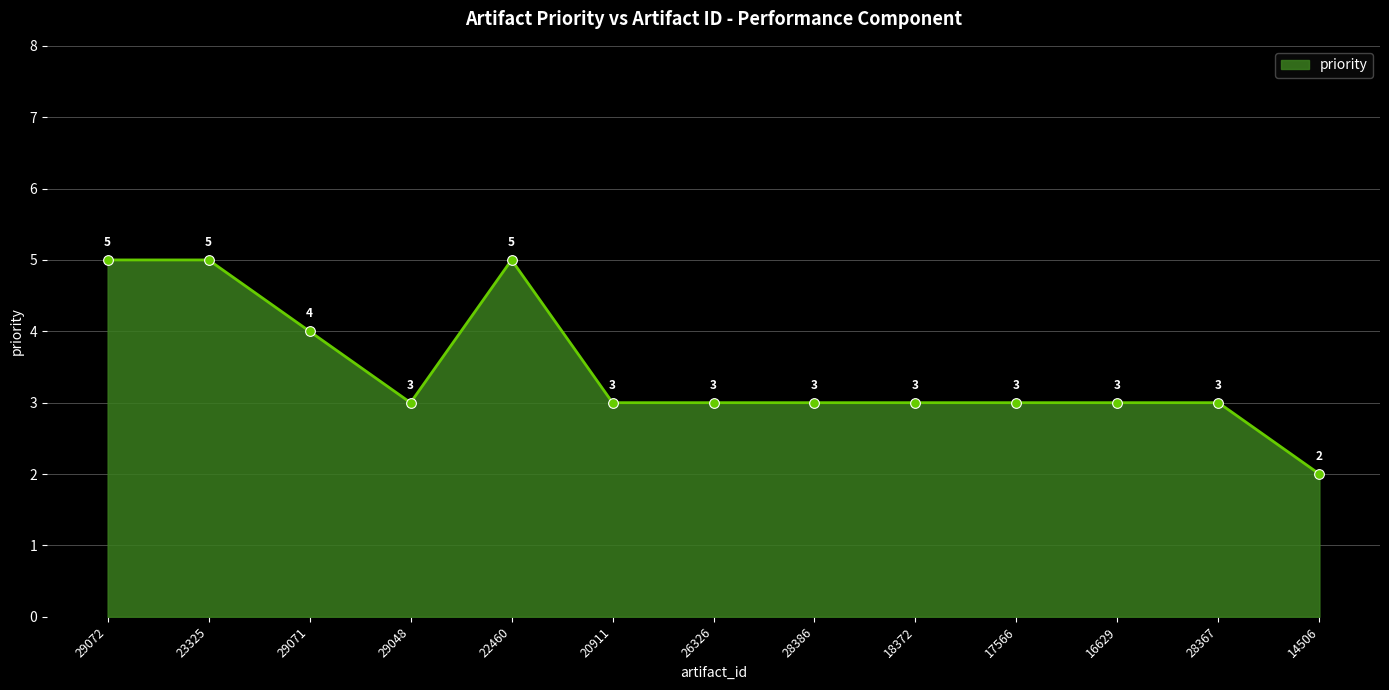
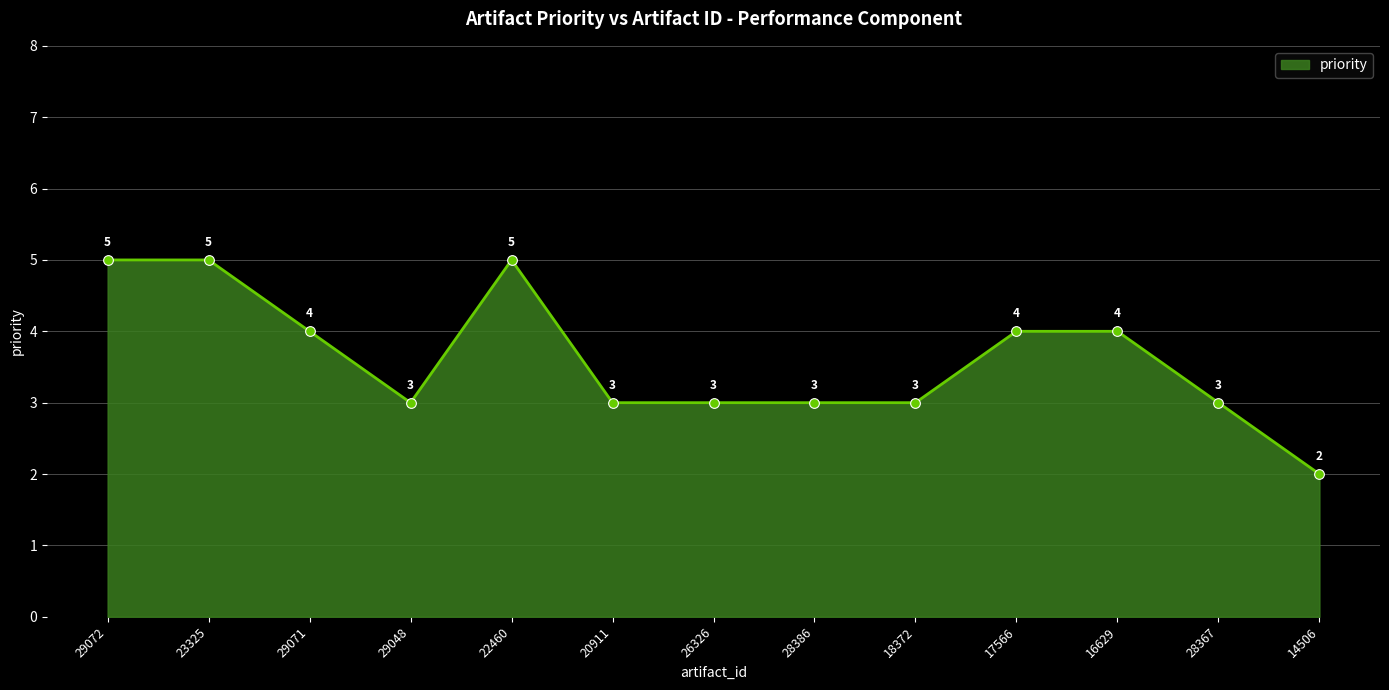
  {
    "29072": 5,
    "23325": 5,
    "29071": 4,
    "29048": 3,
    "22460": 5,
    "20911": 3,
    "26326": 3,
    "28386": 3,
    "18372": 3,
-   "17566": 3,
-   "16629": 3,
+   "17566": 4,
+   "16629": 4,
    "28367": 3,
    "14506": 2
  }
